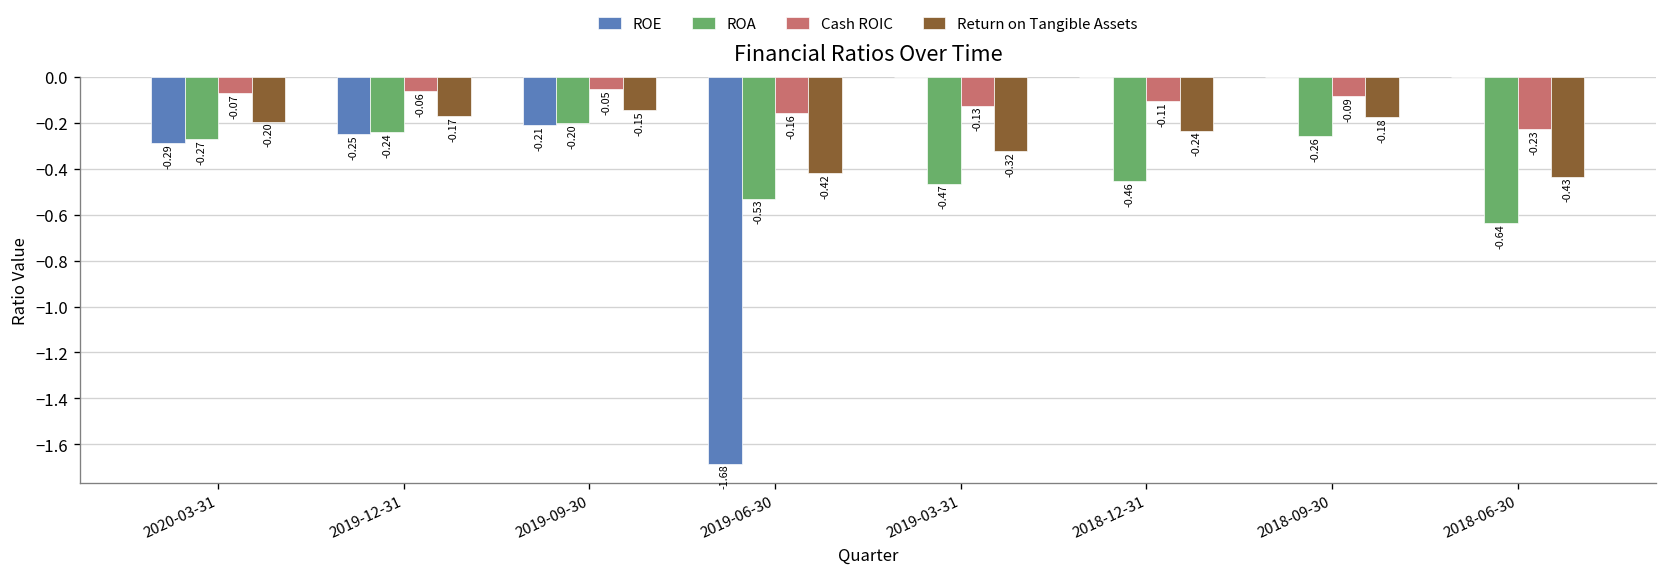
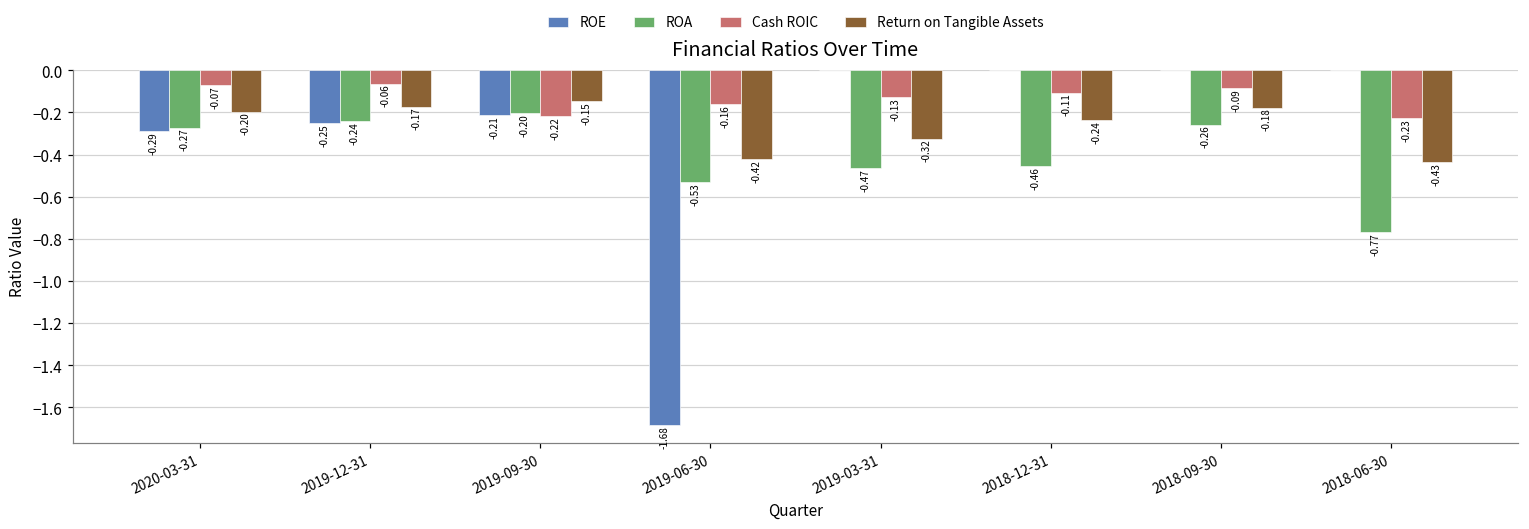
  {
    "ROE": {
      "2020-03-31": -0.29,
      "2019-12-31": -0.25,
      "2019-09-30": -0.21,
      "2019-06-30": -1.68
    },
    "ROA": {
      "2020-03-31": -0.27,
      "2019-12-31": -0.24,
      "2019-09-30": -0.20,
      "2019-06-30": -0.53,
      "2019-03-31": -0.47,
      "2018-12-31": -0.46,
      "2018-09-30": -0.26,
-     "2018-06-30": -0.64
+     "2018-06-30": -0.77
    },
    "Cash ROIC": {
      "2020-03-31": -0.07,
      "2019-12-31": -0.06,
-     "2019-09-30": -0.05,
+     "2019-09-30": -0.22,
      "2019-06-30": -0.16,
      "2019-03-31": -0.13,
      "2018-12-31": -0.11,
      "2018-09-30": -0.09,
      "2018-06-30": -0.23
    },
    "Return on Tangible Assets": {
      "2020-03-31": -0.20,
      "2019-12-31": -0.17,
      "2019-09-30": -0.15,
      "2019-06-30": -0.42,
      "2019-03-31": -0.32,
      "2018-12-31": -0.24,
      "2018-09-30": -0.18,
      "2018-06-30": -0.43
    }
  }
